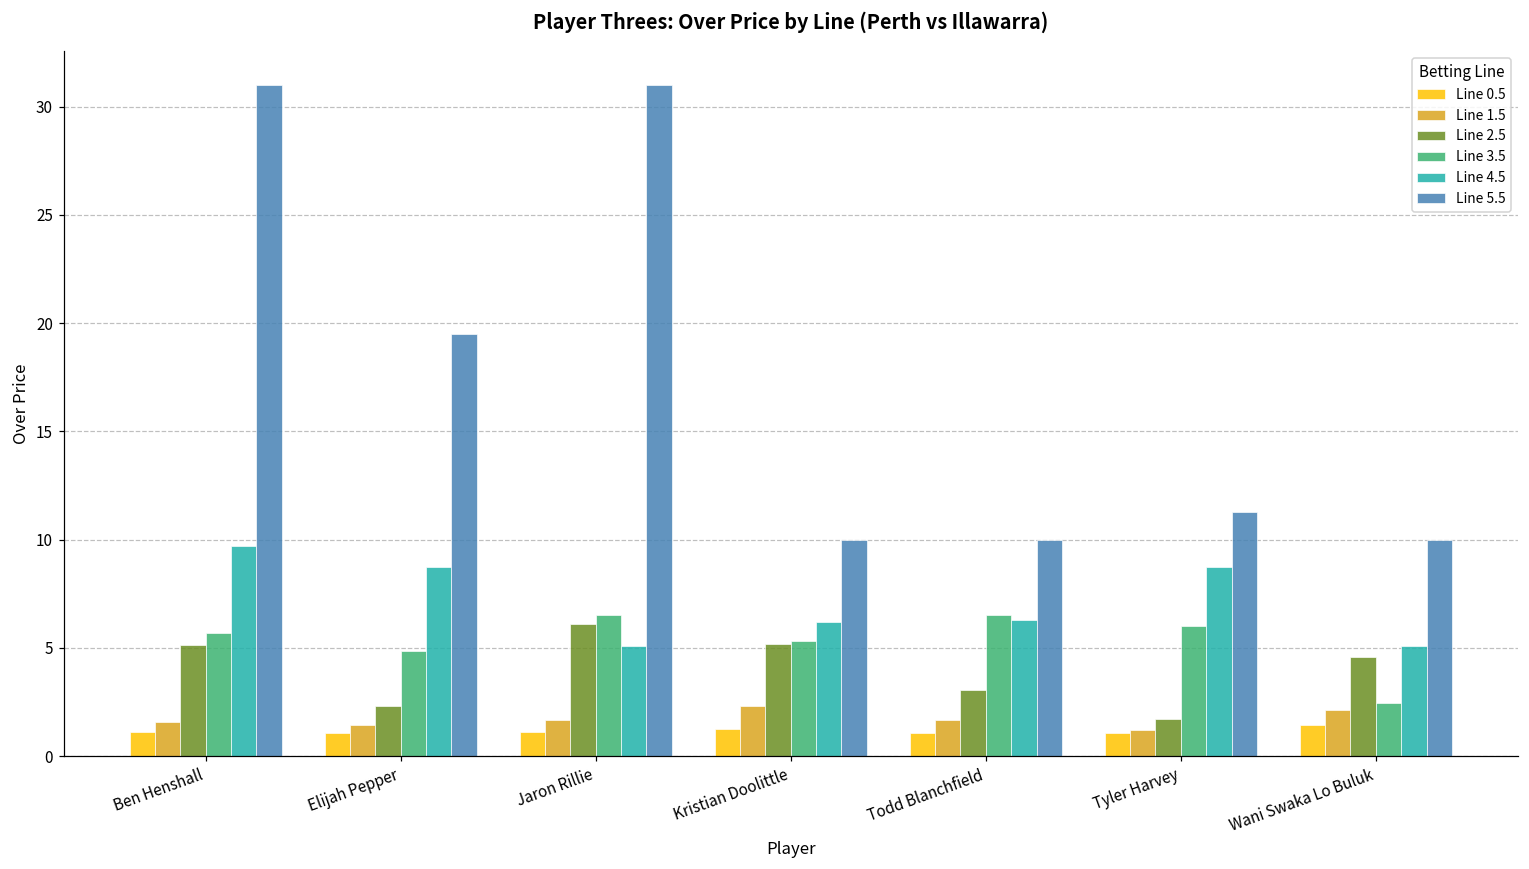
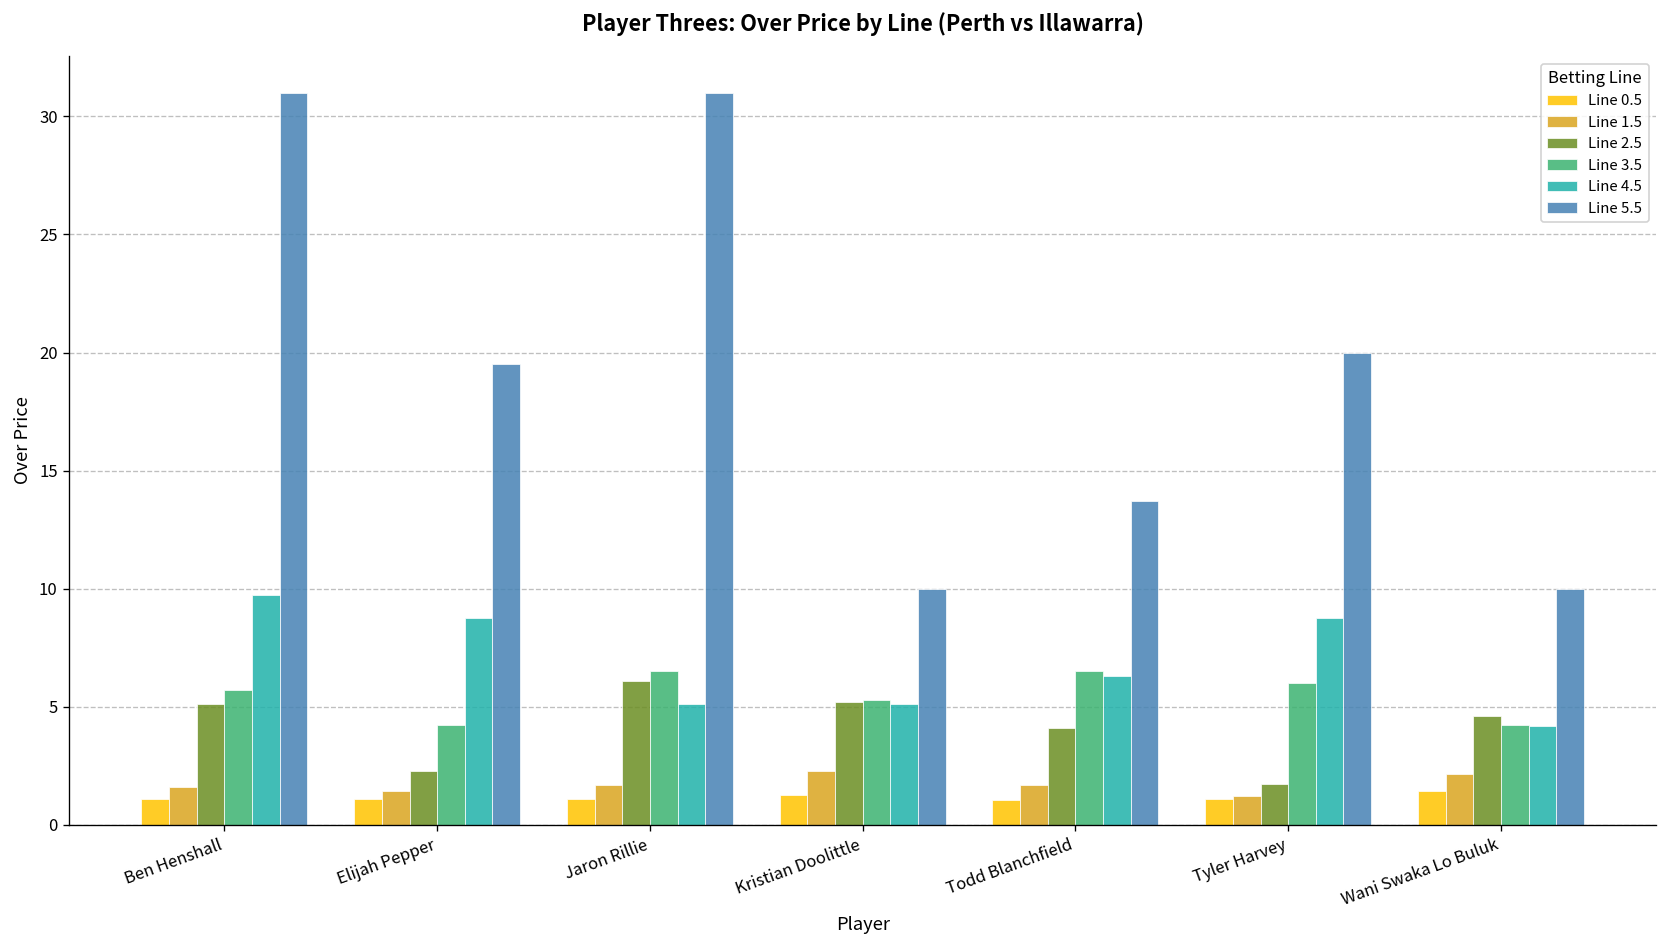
  {
    "Line 2.5": {
      "Ben Henshall": 5.1,
      "Elijah Pepper": 2.3,
      "Jaron Rillie": 6.1,
      "Kristian Doolittle": 5.2,
-     "Todd Blanchfield": 3.1,
+     "Todd Blanchfield": 4.1,
      "Tyler Harvey": 1.7,
      "Wani Swaka Lo Buluk": 4.6
    },
    "Line 3.5": {
      "Ben Henshall": 5.7,
-     "Elijah Pepper": 4.8,
+     "Elijah Pepper": 4.3,
      "Jaron Rillie": 6.5,
      "Kristian Doolittle": 5.3,
      "Todd Blanchfield": 6.5,
      "Tyler Harvey": 6.0,
-     "Wani Swaka Lo Buluk": 2.5
+     "Wani Swaka Lo Buluk": 4.3
    },
    "Line 4.5": {
      "Ben Henshall": 9.7,
      "Elijah Pepper": 8.8,
      "Jaron Rillie": 5.1,
-     "Kristian Doolittle": 6.2,
+     "Kristian Doolittle": 5.1,
      "Todd Blanchfield": 6.3,
      "Tyler Harvey": 8.8,
-     "Wani Swaka Lo Buluk": 5.1
+     "Wani Swaka Lo Buluk": 4.2
    },
    "Line 5.5": {
      "Ben Henshall": 31.0,
      "Elijah Pepper": 19.5,
      "Jaron Rillie": 31.0,
      "Kristian Doolittle": 10.0,
-     "Todd Blanchfield": 10.0,
-     "Tyler Harvey": 11.3,
+     "Todd Blanchfield": 13.7,
+     "Tyler Harvey": 20.0,
      "Wani Swaka Lo Buluk": 10.0
    }
  }
